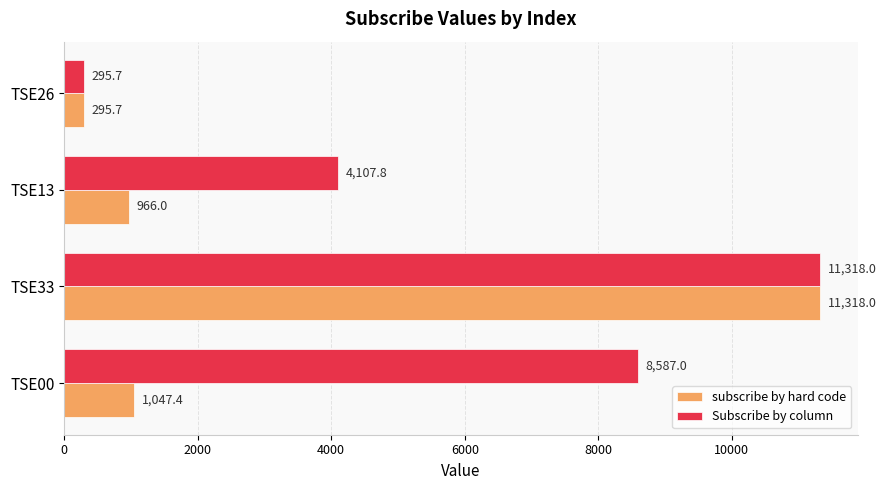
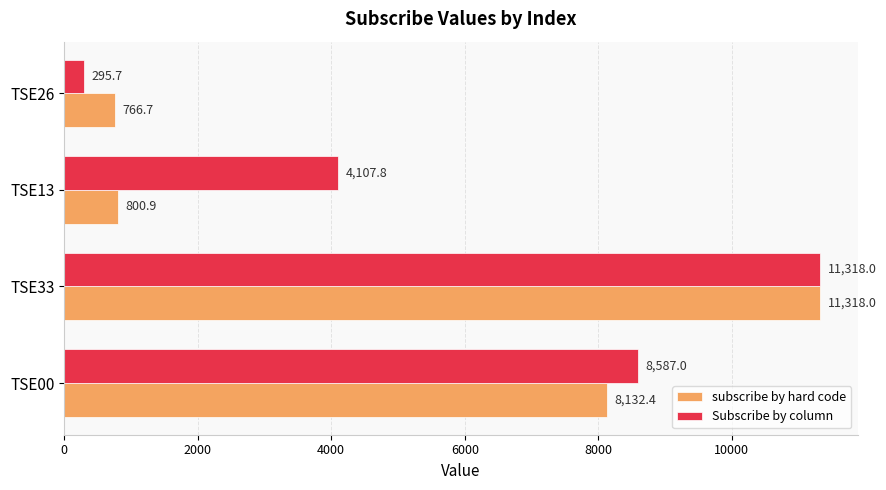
  {
    "subscribe by hard code": {
-     "TSE26": "295.7",
-     "TSE13": "966.0",
+     "TSE26": "766.7",
+     "TSE13": "800.9",
      "TSE33": "11,318.0",
-     "TSE00": "1,047.4"
+     "TSE00": "8,132.4"
    },
    "Subscribe by column": {
      "TSE26": "295.7",
      "TSE13": "4,107.8",
      "TSE33": "11,318.0",
      "TSE00": "8,587.0"
    }
  }
